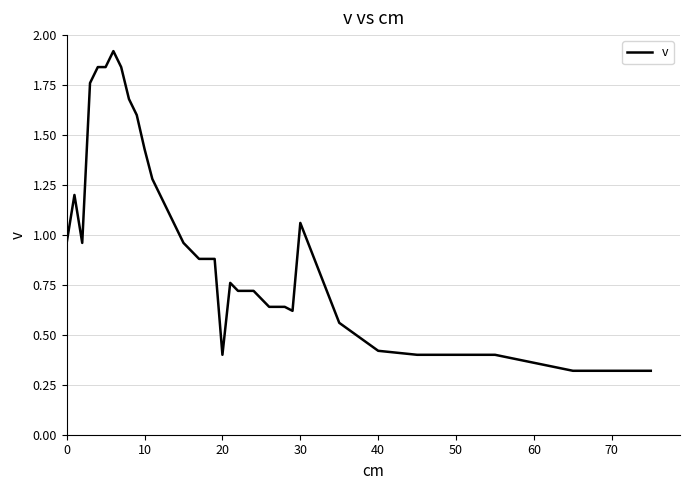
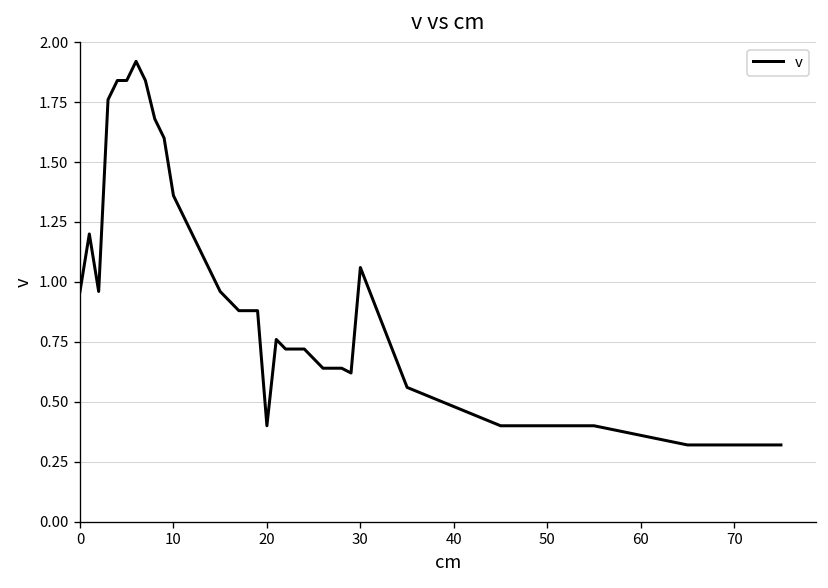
  {
    "0": 0.96,
-   "10": 1.43,
+   "10": 1.36,
    "20": 0.40,
    "30": 1.06,
-   "40": 0.42,
+   "40": 0.48,
    "50": 0.40,
    "60": 0.36,
    "70": 0.32
  }
